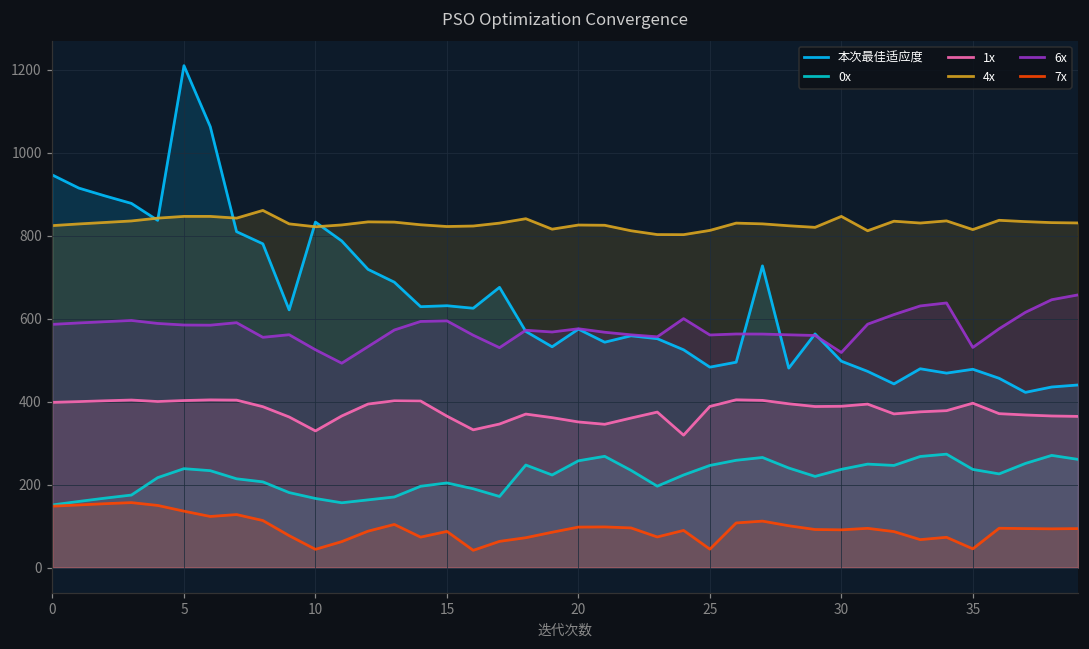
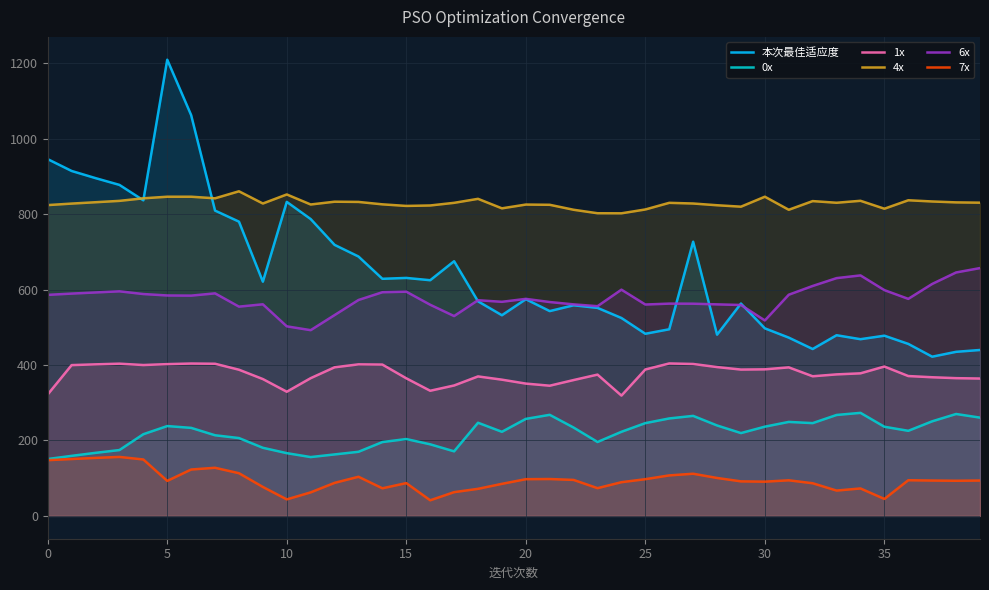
  {
    "1x": {
-     "0": 400,
+     "0": 320,
      "5": 400,
      "10": 330,
      "15": 360,
      "20": 350,
      "25": 390,
      "30": 390,
      "35": 400
    },
    "4x": {
      "0": 820,
      "5": 850,
-     "10": 820,
+     "10": 850,
      "15": 820,
      "20": 830,
      "25": 810,
      "30": 850,
      "35": 810
    },
    "6x": {
      "0": 590,
      "5": 580,
-     "10": 520,
+     "10": 500,
      "15": 590,
      "25": 560,
      "30": 520,
-     "35": 530
+     "35": 600
    },
    "7x": {
-     "5": 140,
+     "5": 90,
      "10": 40,
      "15": 90,
      "20": 100,
-     "25": 40,
+     "25": 100,
      "30": 90,
      "35": 50
    }
  }
